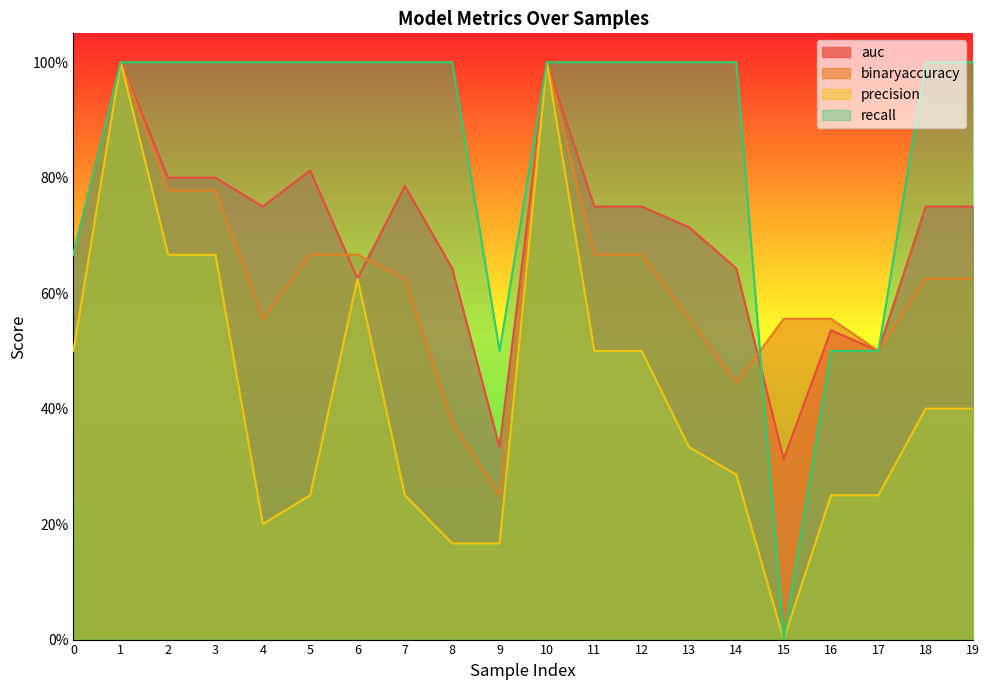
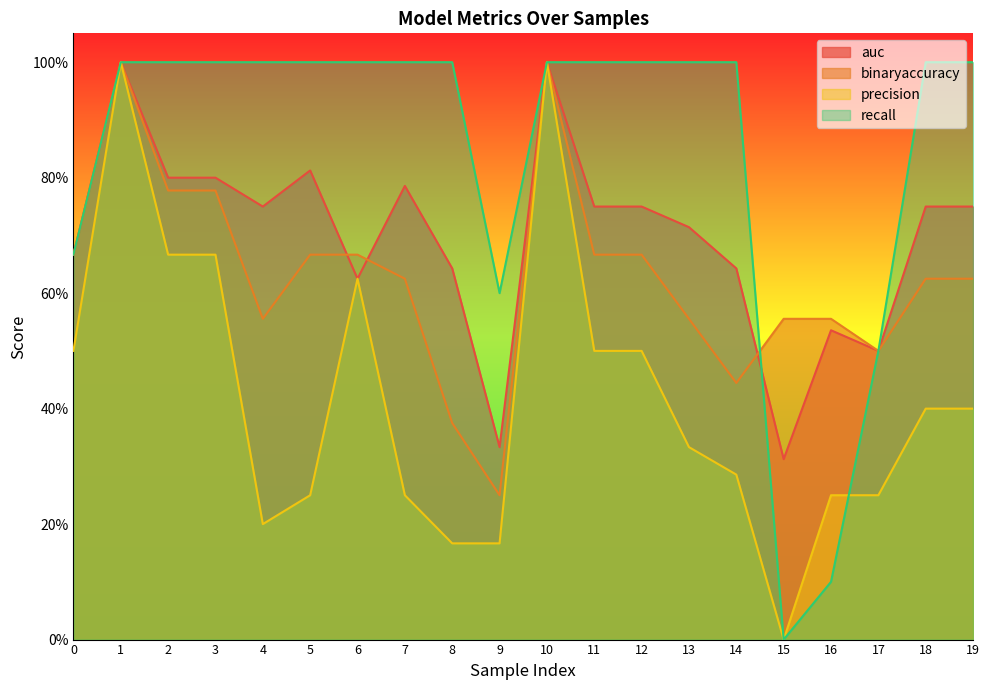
  {
    "recall": {
      "2": "100%",
      "3": "100%",
      "4": "100%",
      "5": "100%",
      "6": "100%",
      "7": "100%",
      "8": "100%",
-     "9": "50%",
+     "9": "60%",
      "11": "100%",
      "12": "100%",
      "13": "100%",
      "14": "100%",
-     "16": "50%",
+     "16": "10%",
      "19": "100%"
    }
  }
